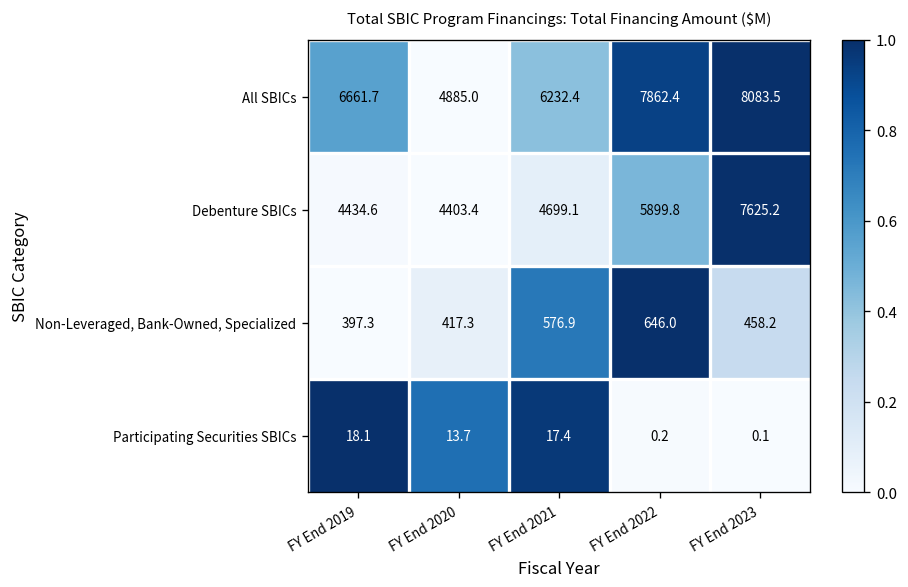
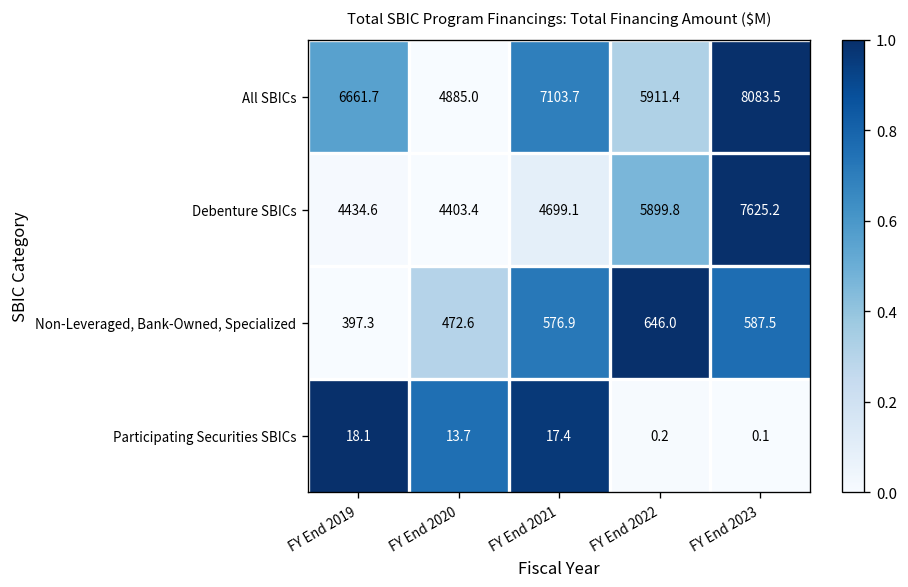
  {
    "All SBICs": {
      "FY End 2019": 6661.7,
      "FY End 2020": 4885.0,
-     "FY End 2021": 6232.4,
-     "FY End 2022": 7862.4,
+     "FY End 2021": 7103.7,
+     "FY End 2022": 5911.4,
      "FY End 2023": 8083.5
    },
    "Debenture SBICs": {
      "FY End 2019": 4434.6,
      "FY End 2020": 4403.4,
      "FY End 2021": 4699.1,
      "FY End 2022": 5899.8,
      "FY End 2023": 7625.2
    },
    "Non-Leveraged, Bank-Owned, Specialized": {
      "FY End 2019": 397.3,
-     "FY End 2020": 417.3,
+     "FY End 2020": 472.6,
      "FY End 2021": 576.9,
      "FY End 2022": 646.0,
-     "FY End 2023": 458.2
+     "FY End 2023": 587.5
    },
    "Participating Securities SBICs": {
      "FY End 2019": 18.1,
      "FY End 2020": 13.7,
      "FY End 2021": 17.4,
      "FY End 2022": 0.2,
      "FY End 2023": 0.1
    }
  }
